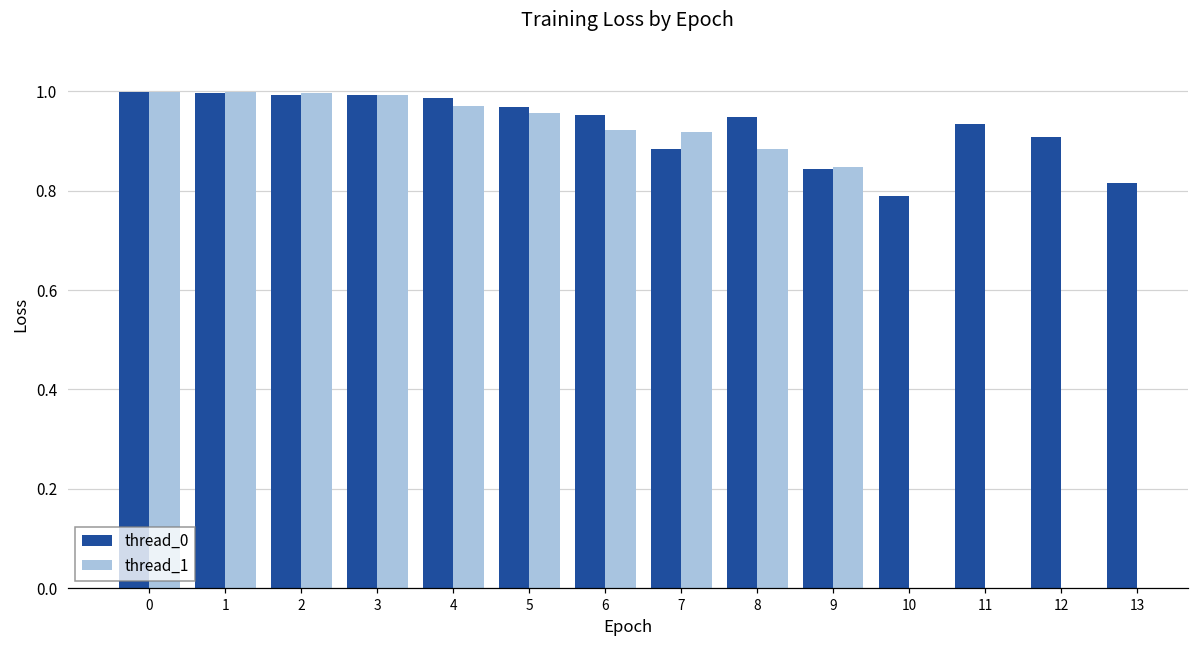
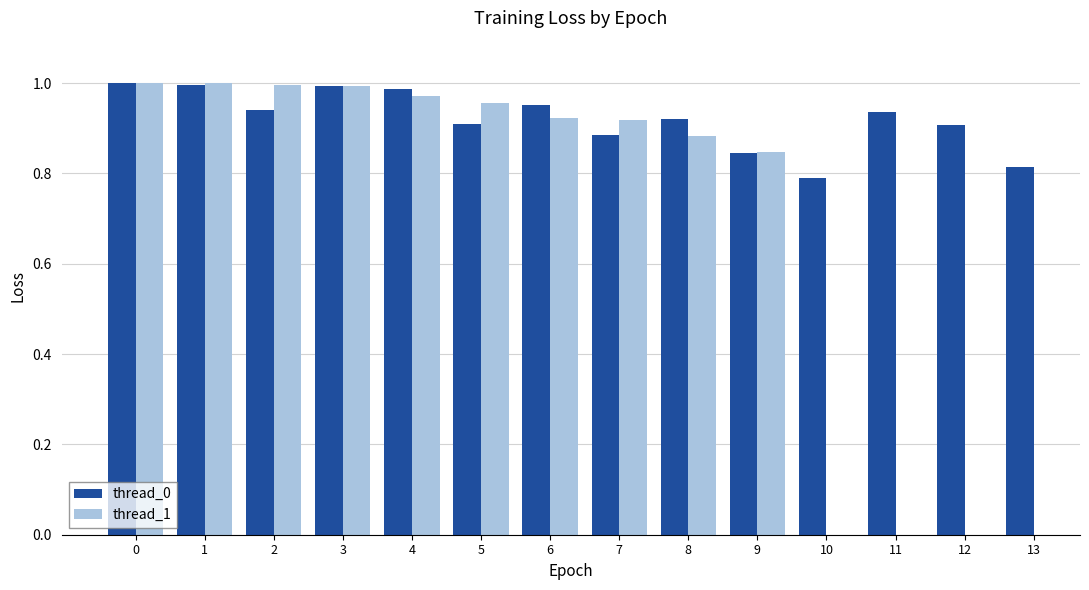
  {
    "thread_0": {
      "0": 1.00,
      "1": 1.00,
-     "2": 0.99,
+     "2": 0.94,
      "3": 0.99,
      "4": 0.99,
-     "5": 0.97,
+     "5": 0.91,
      "6": 0.95,
      "7": 0.88,
-     "8": 0.95,
+     "8": 0.92,
      "9": 0.84,
      "10": 0.79,
      "11": 0.93,
      "12": 0.91,
      "13": 0.81
    }
  }
